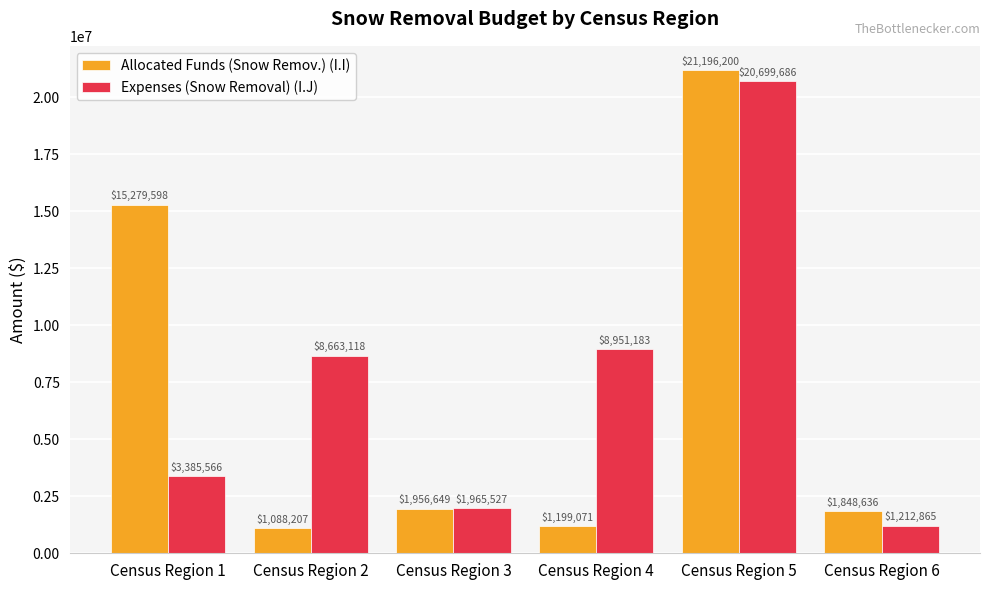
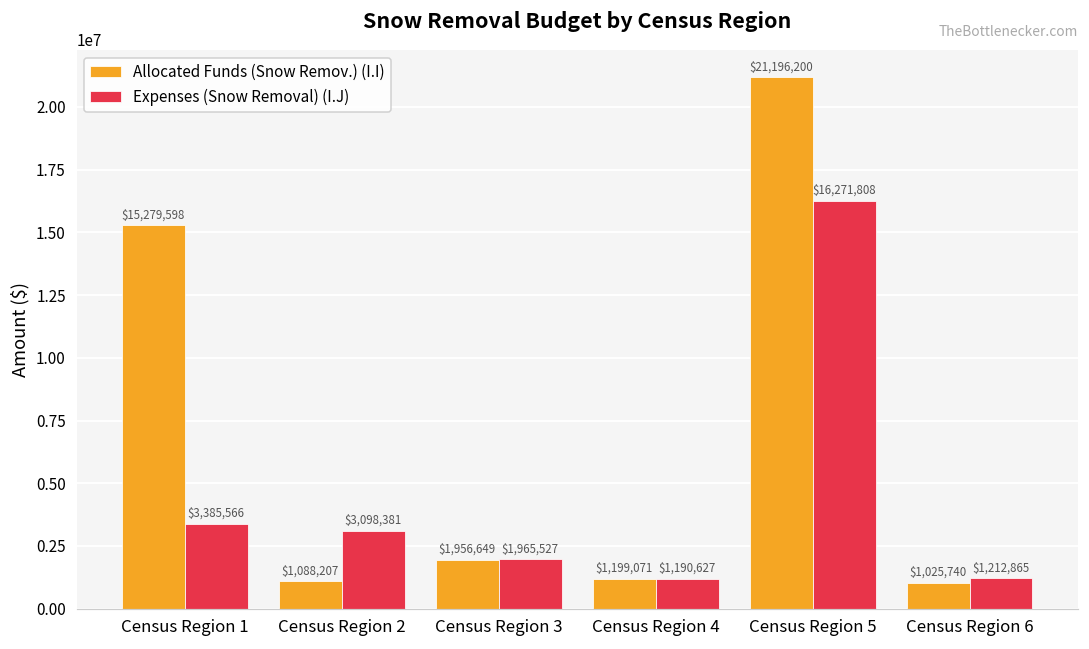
  {
    "Allocated Funds (Snow Remov.) (I.I)": {
      "Census Region 1": "$15,279,598",
      "Census Region 2": "$1,088,207",
      "Census Region 3": "$1,956,649",
      "Census Region 4": "$1,199,071",
      "Census Region 5": "$21,196,200",
-     "Census Region 6": "$1,848,636"
+     "Census Region 6": "$1,025,740"
    },
    "Expenses (Snow Removal) (I.J)": {
      "Census Region 1": "$3,385,566",
-     "Census Region 2": "$8,663,118",
+     "Census Region 2": "$3,098,381",
      "Census Region 3": "$1,965,527",
-     "Census Region 4": "$8,951,183",
-     "Census Region 5": "$20,699,686",
+     "Census Region 4": "$1,190,627",
+     "Census Region 5": "$16,271,808",
      "Census Region 6": "$1,212,865"
    }
  }
